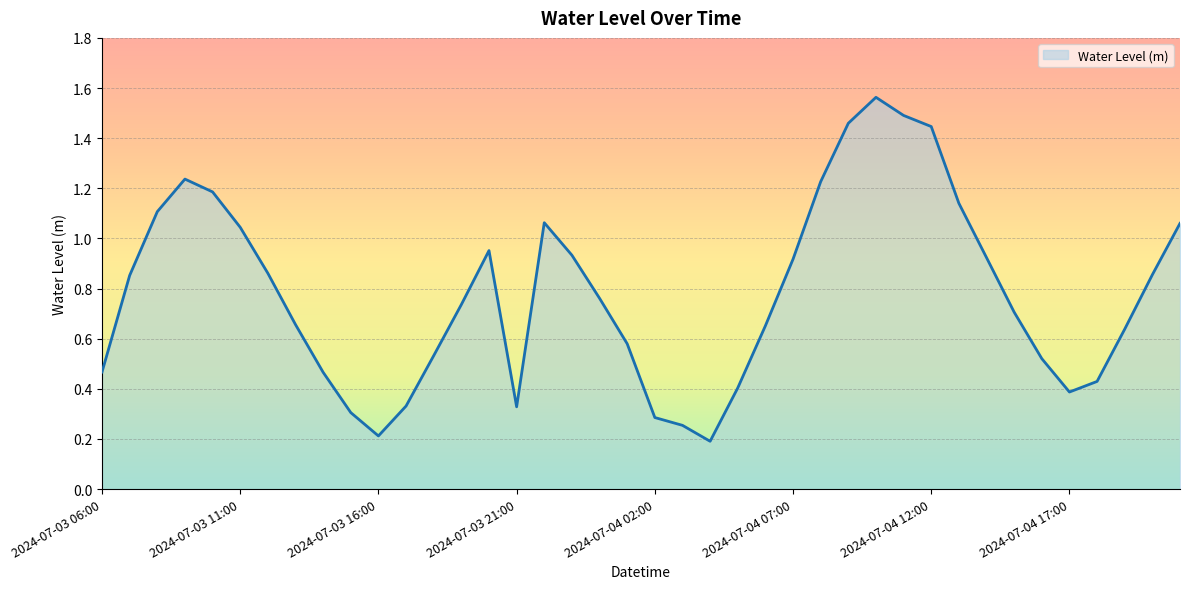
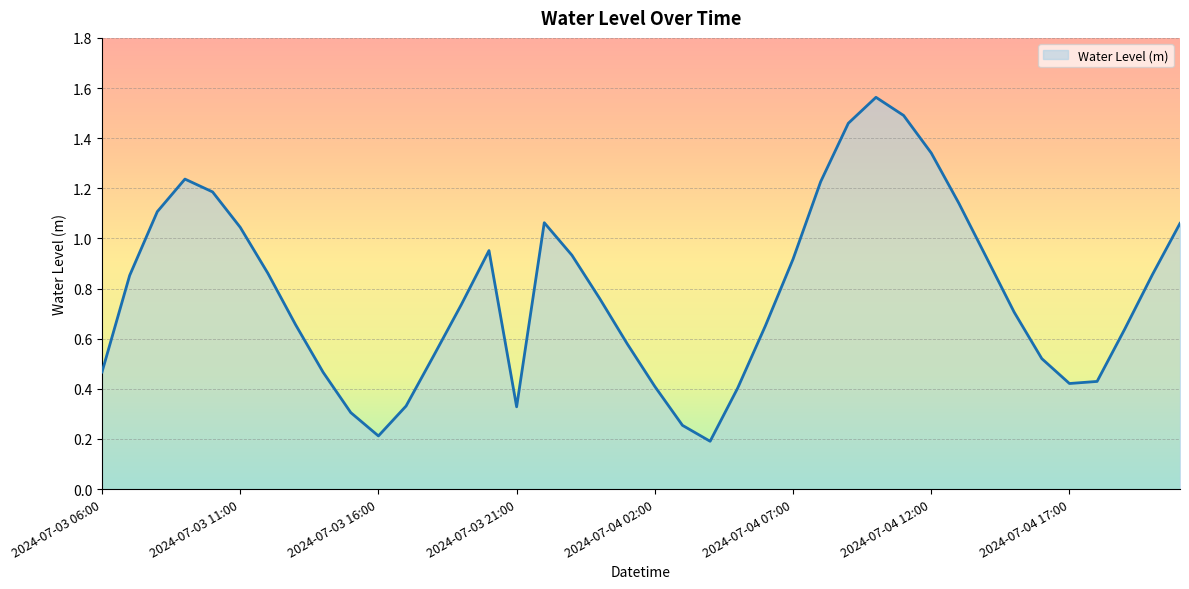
  {
    "2024-07-03 06:00": 0.47,
    "2024-07-03 11:00": 1.04,
    "2024-07-03 16:00": 0.21,
    "2024-07-03 21:00": 0.33,
-   "2024-07-04 02:00": 0.29,
+   "2024-07-04 02:00": 0.41,
    "2024-07-04 07:00": 0.92,
-   "2024-07-04 12:00": 1.45,
-   "2024-07-04 17:00": 0.39
+   "2024-07-04 12:00": 1.34,
+   "2024-07-04 17:00": 0.42
  }
